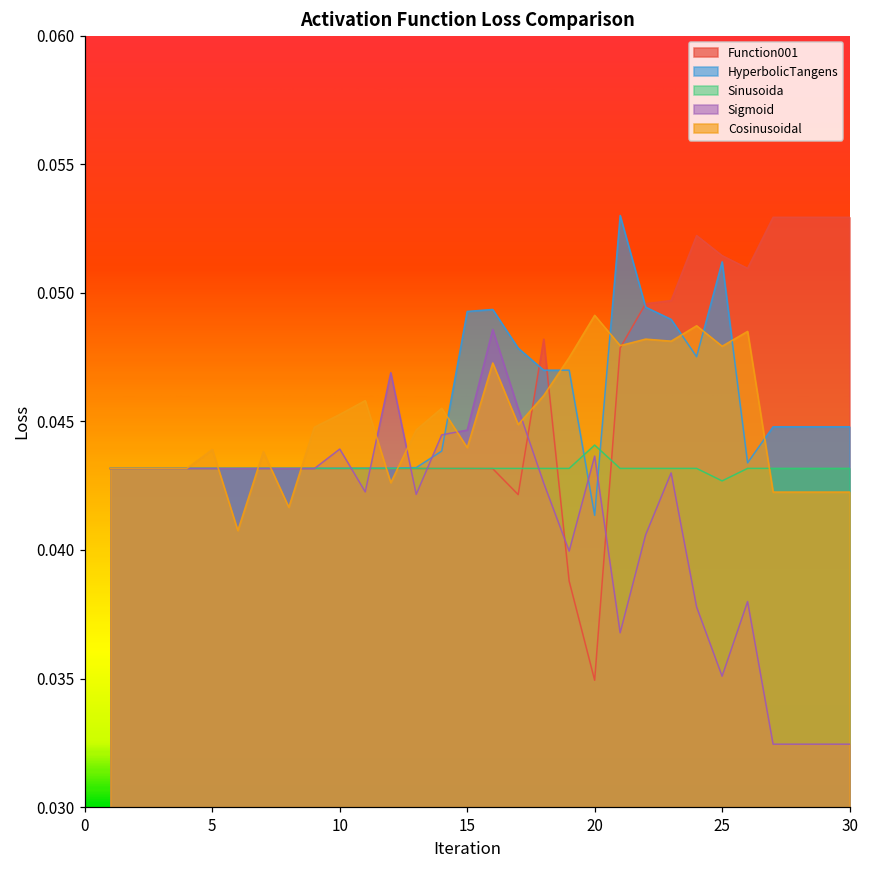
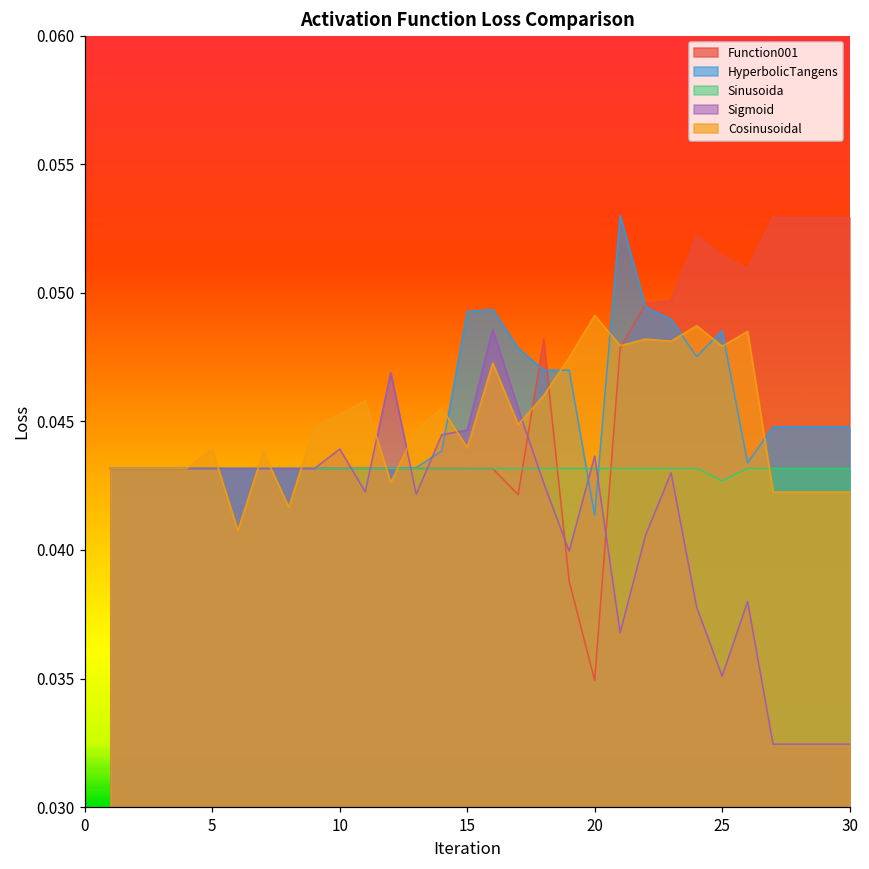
  {
    "Function001": {
      "20": 0.0349,
      "25": 0.0514,
      "30": 0.0529
    },
    "HyperbolicTangens": {
      "15": 0.0493,
      "20": 0.0413,
-     "25": 0.0512,
+     "25": 0.0485,
      "30": 0.0448
    },
    "Sinusoida": {
-     "20": 0.0441,
+     "20": 0.0432,
      "25": 0.0427,
      "30": 0.0432
    },
    "Sigmoid": {
      "10": 0.0439,
      "15": 0.0447,
      "20": 0.0436,
      "25": 0.0351,
      "30": 0.0324
    },
    "Cosinusoidal": {
      "5": 0.0439,
      "10": 0.0453,
      "15": 0.0440,
      "20": 0.0491,
      "25": 0.0479,
      "30": 0.0423
    }
  }
